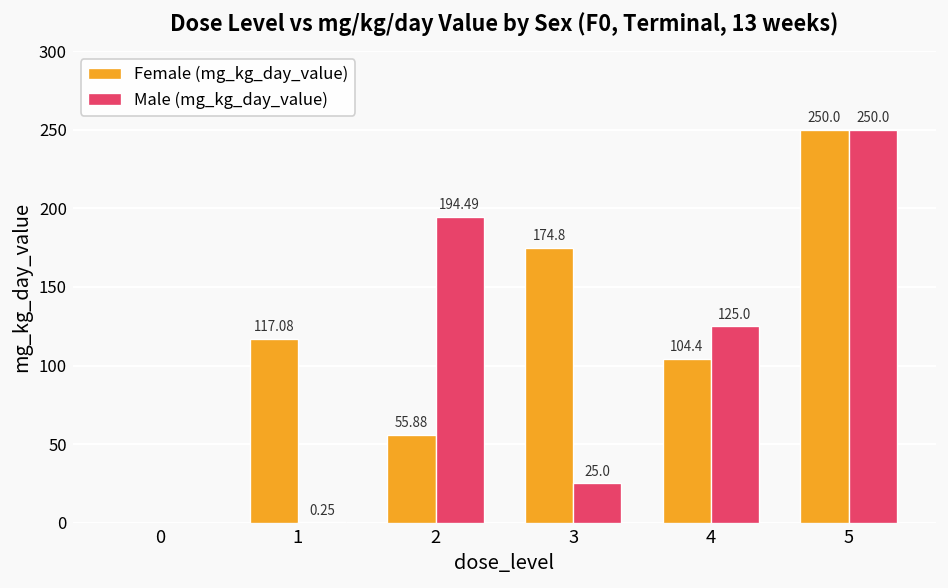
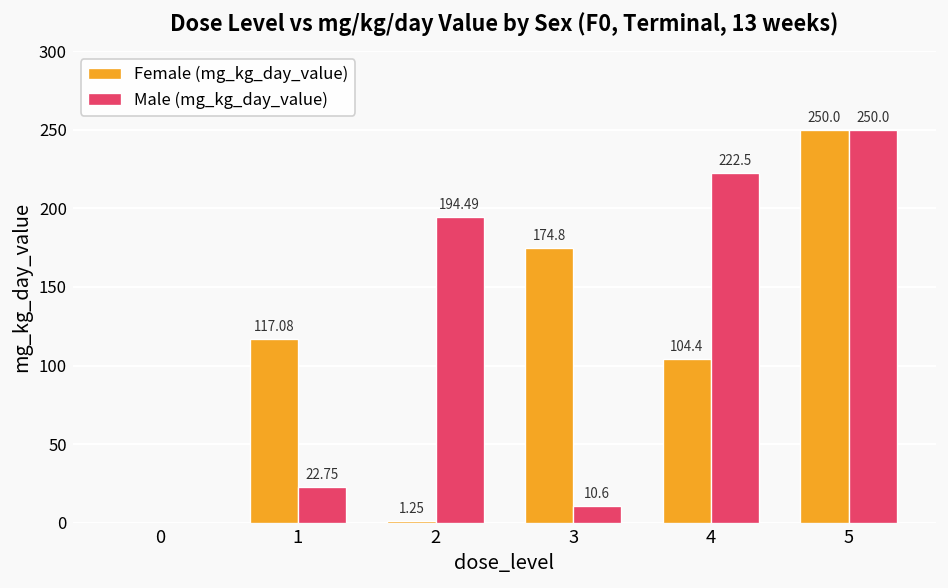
  {
    "Female (mg_kg_day_value)": {
      "1": 117.08,
-     "2": 55.88,
+     "2": 1.25,
      "3": 174.8,
      "4": 104.4,
      "5": 250.0
    },
    "Male (mg_kg_day_value)": {
-     "1": 0.25,
+     "1": 22.75,
      "2": 194.49,
-     "3": 25.0,
-     "4": 125.0,
+     "3": 10.6,
+     "4": 222.5,
      "5": 250.0
    }
  }
